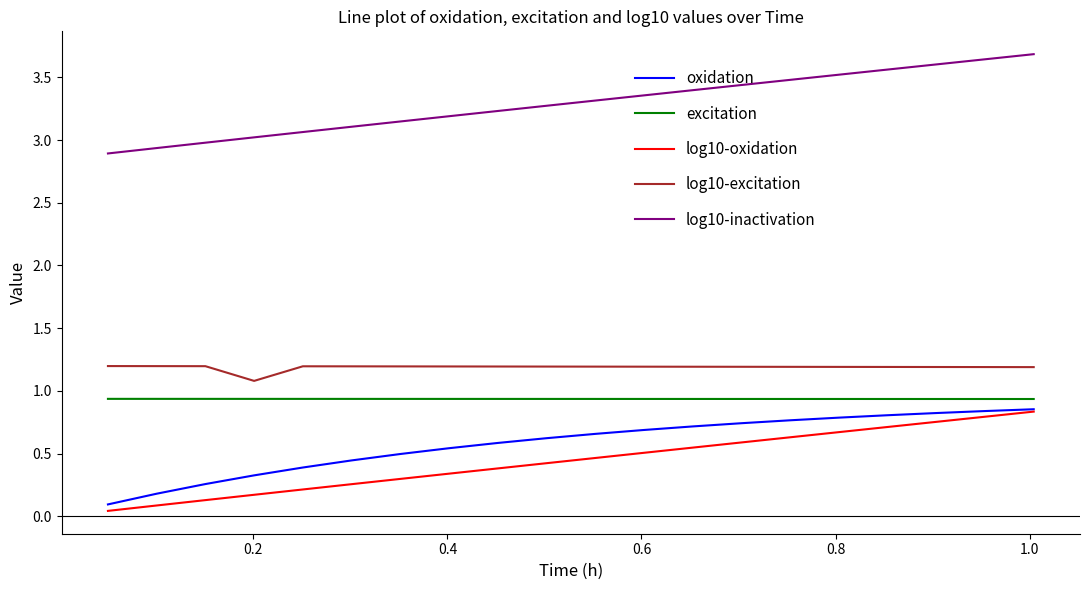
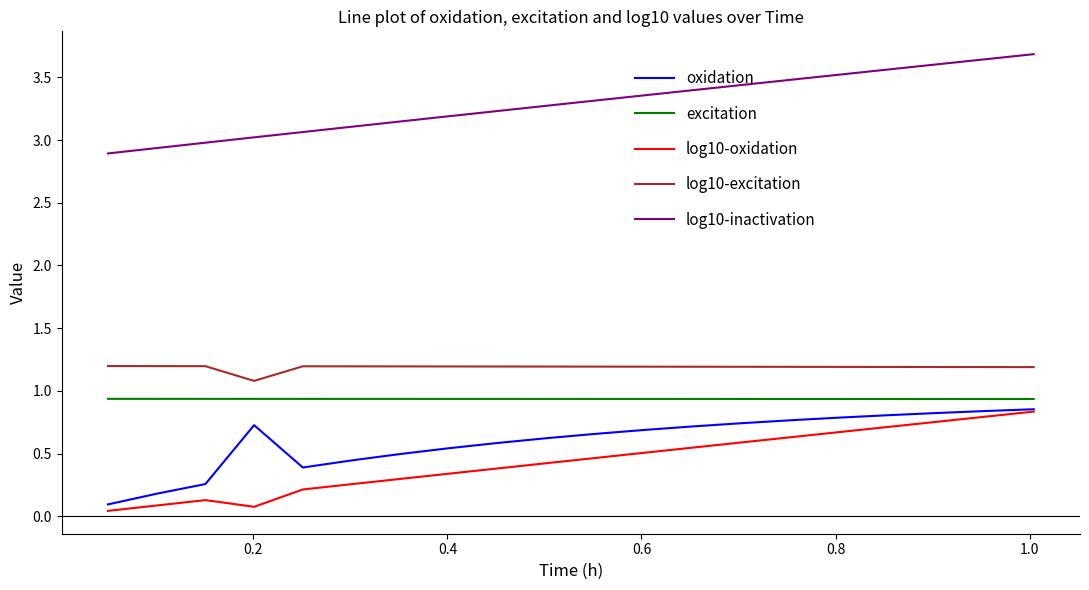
  {
    "oxidation": {
-     "0.2": 0.33
+     "0.2": 0.73
    },
    "excitation": {
      "0.2": 0.94
    },
    "log10-oxidation": {
-     "0.2": 0.17
+     "0.2": 0.08
    },
    "log10-excitation": {
      "0.2": 1.08
    },
    "log10-inactivation": {
      "0.2": 3.02
    }
  }
